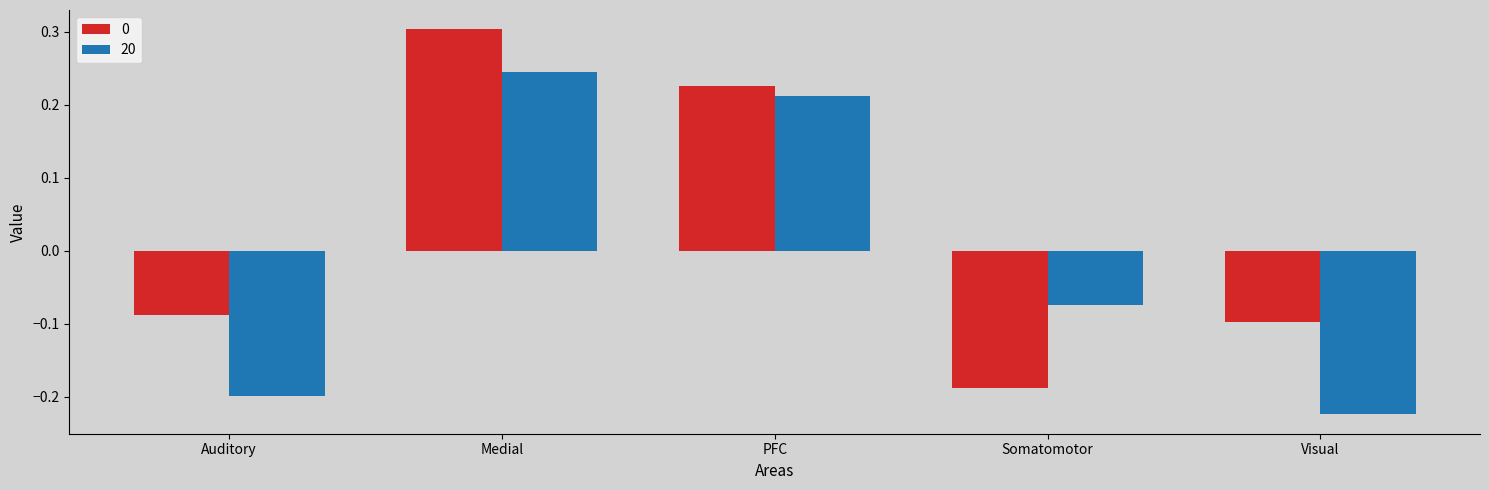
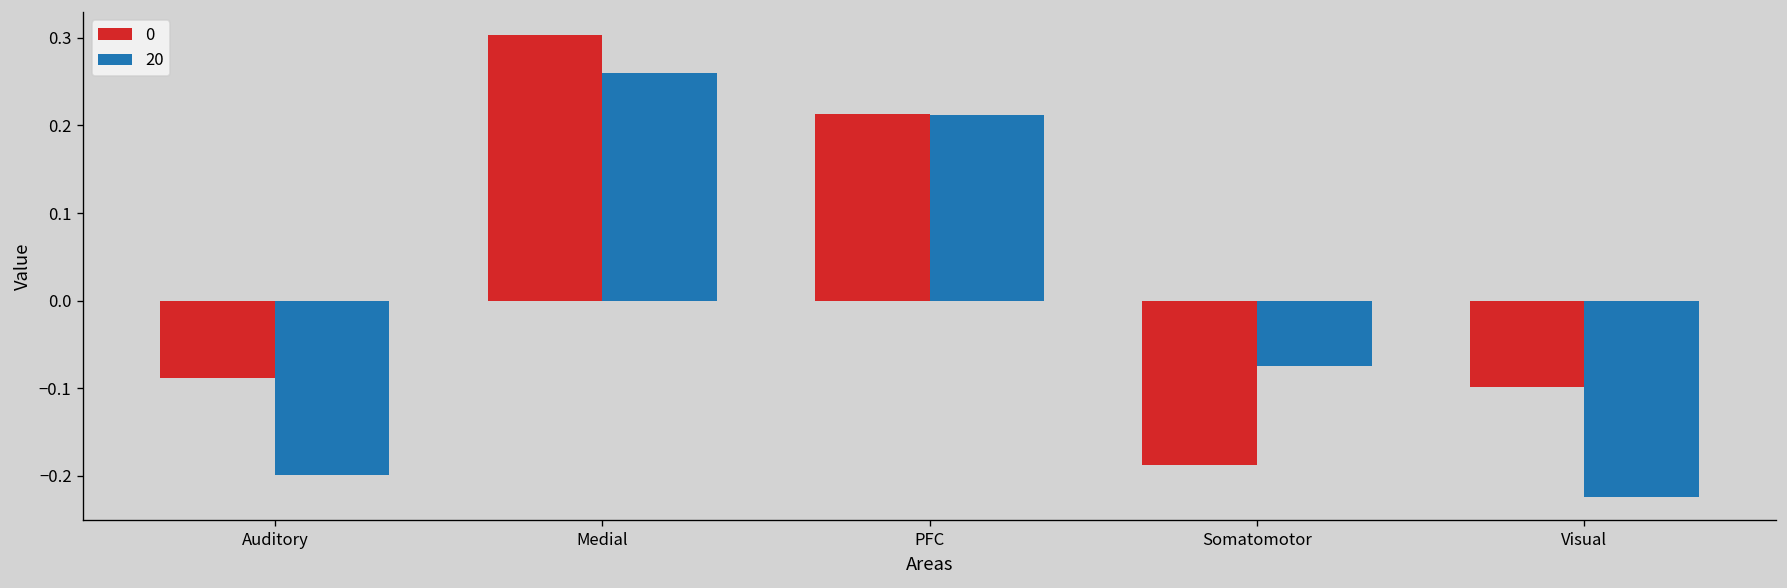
  {
    "0": {
      "Auditory": -0.09,
      "Medial": 0.30,
-     "PFC": 0.23,
+     "PFC": 0.21,
      "Somatomotor": -0.19,
      "Visual": -0.10
    },
    "20": {
      "Auditory": -0.20,
-     "Medial": 0.24,
+     "Medial": 0.26,
      "PFC": 0.21,
      "Somatomotor": -0.08,
      "Visual": -0.22
    }
  }
